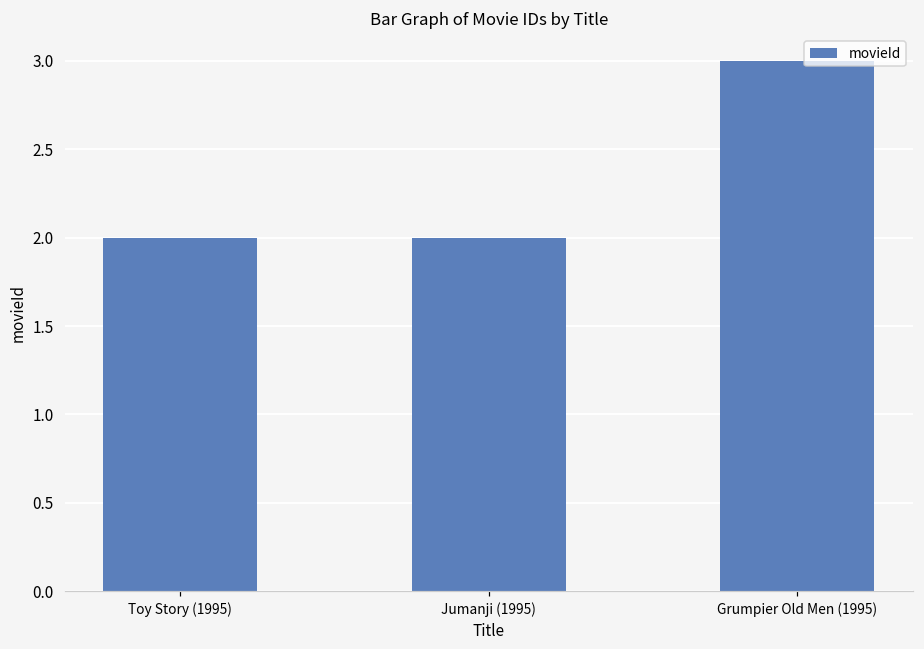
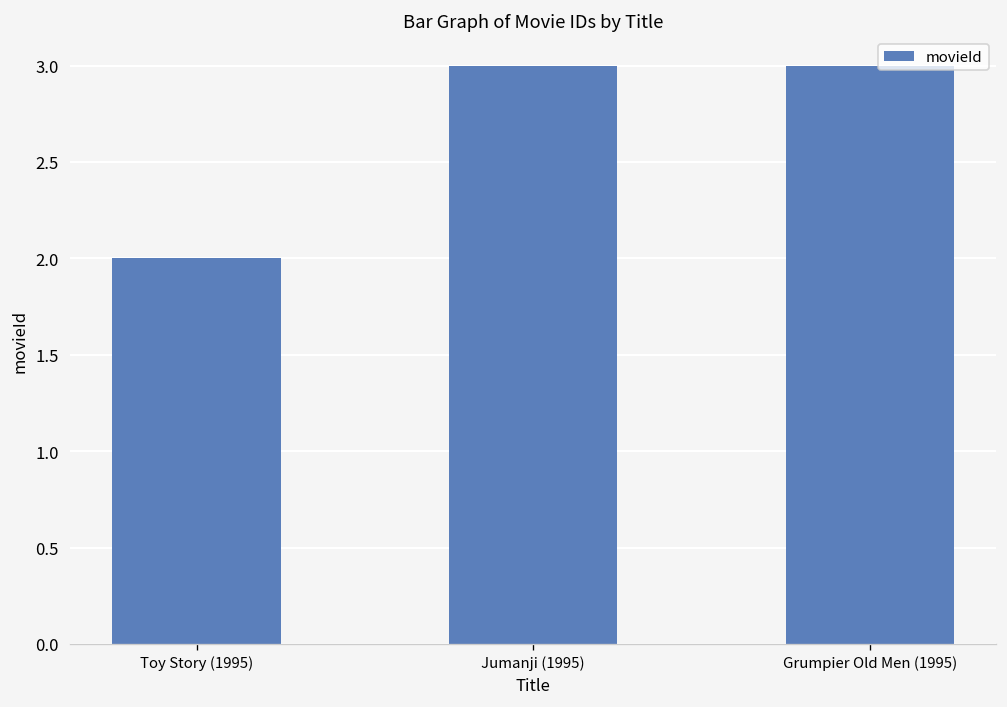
  {
    "Toy Story (1995)": 2,
-   "Jumanji (1995)": 2,
+   "Jumanji (1995)": 3,
    "Grumpier Old Men (1995)": 3
  }
